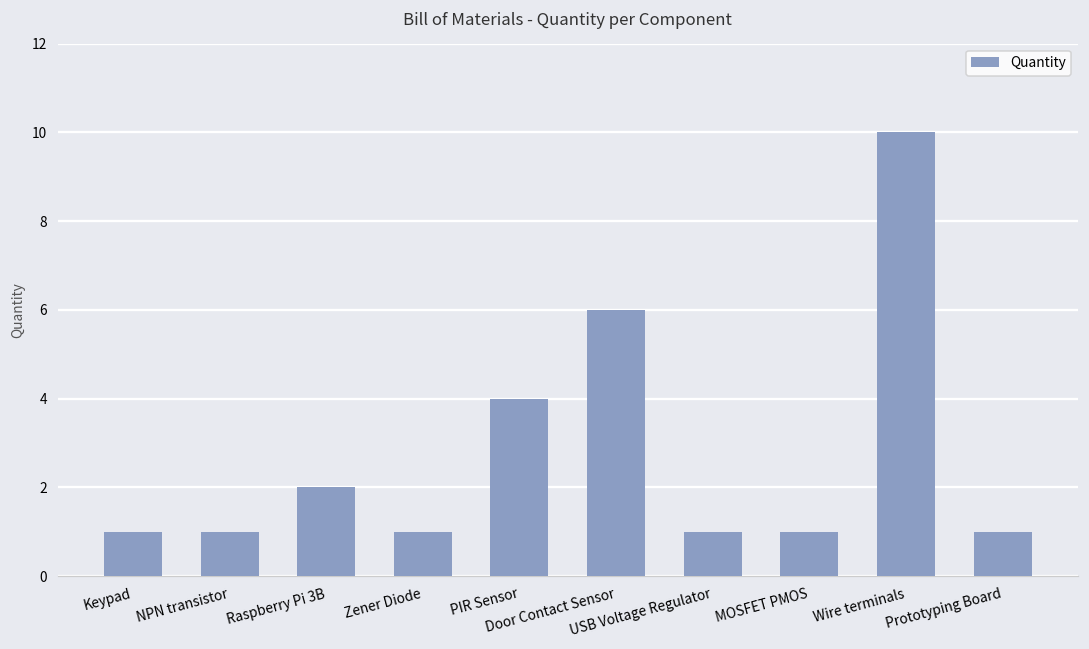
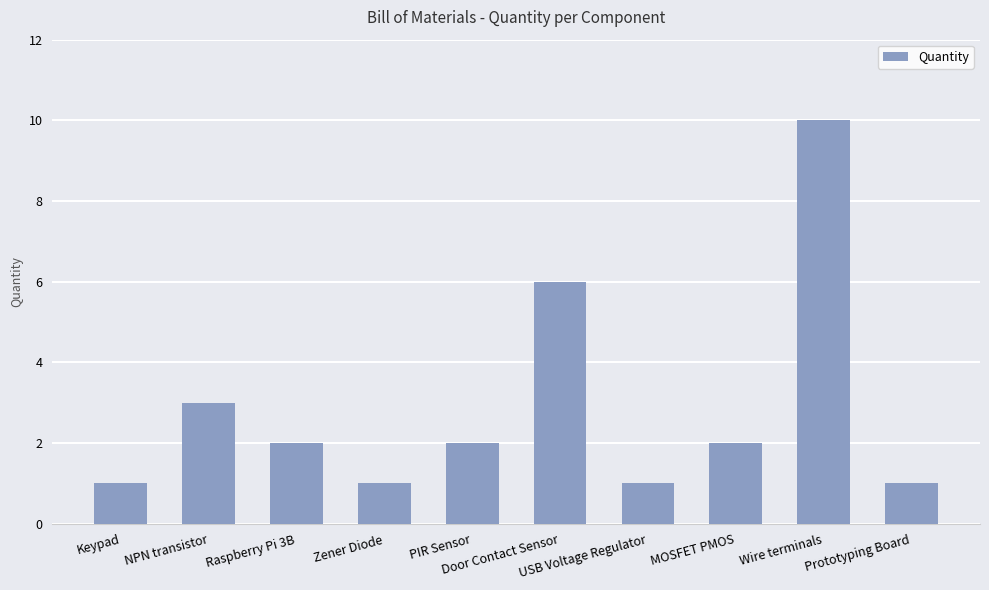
  {
    "Keypad": 1,
-   "NPN transistor": 1,
+   "NPN transistor": 3,
    "Raspberry Pi 3B": 2,
    "Zener Diode": 1,
-   "PIR Sensor": 4,
+   "PIR Sensor": 2,
    "Door Contact Sensor": 6,
    "USB Voltage Regulator": 1,
-   "MOSFET PMOS": 1,
+   "MOSFET PMOS": 2,
    "Wire terminals": 10,
    "Prototyping Board": 1
  }
